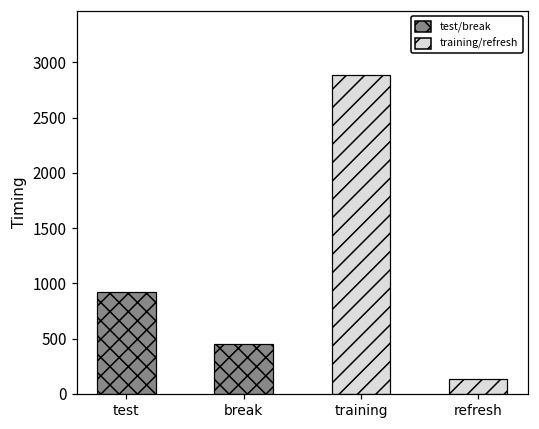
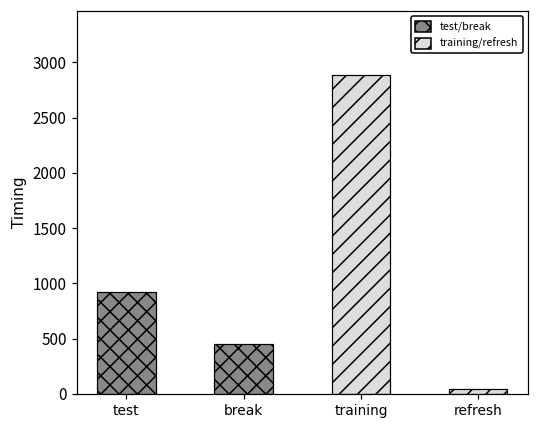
  {
    "test": 920,
    "break": 450,
    "training": 2890,
-   "refresh": 130
+   "refresh": 50
  }
